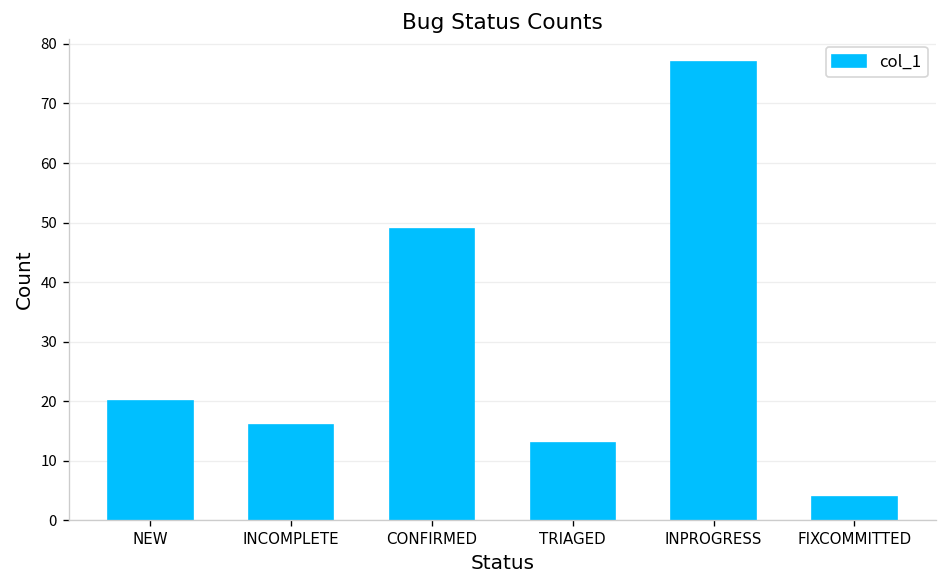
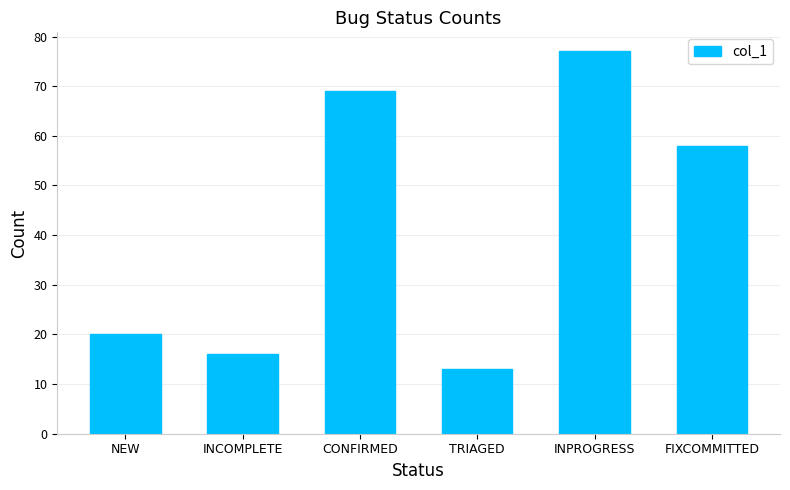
  {
    "NEW": 20,
    "INCOMPLETE": 16,
-   "CONFIRMED": 49,
+   "CONFIRMED": 69,
    "TRIAGED": 13,
    "INPROGRESS": 77,
-   "FIXCOMMITTED": 4
+   "FIXCOMMITTED": 58
  }
